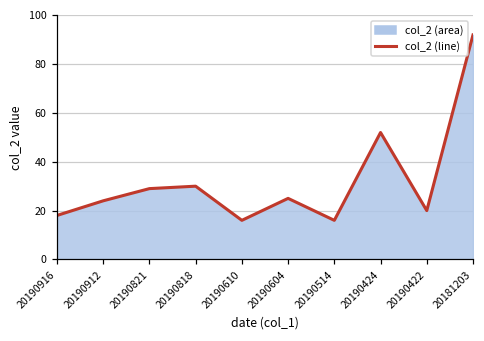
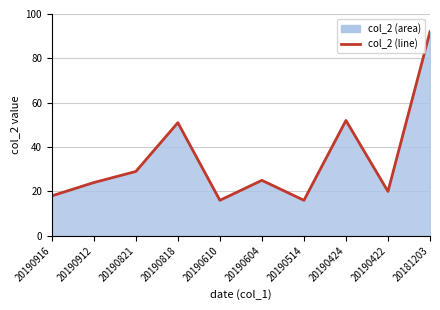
  {
    "20190916": 18,
    "20190912": 24,
    "20190821": 29,
-   "20190818": 30,
+   "20190818": 51,
    "20190610": 16,
    "20190604": 25,
    "20190514": 16,
    "20190424": 52,
    "20190422": 20,
    "20181203": 92
  }
